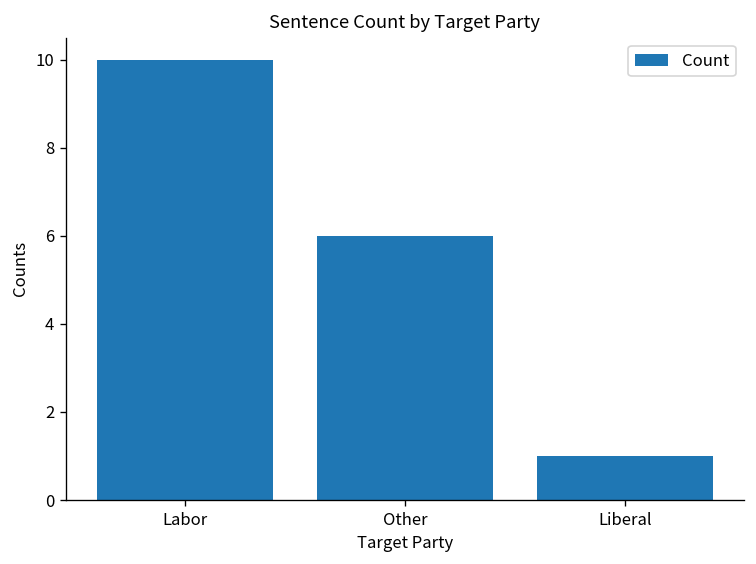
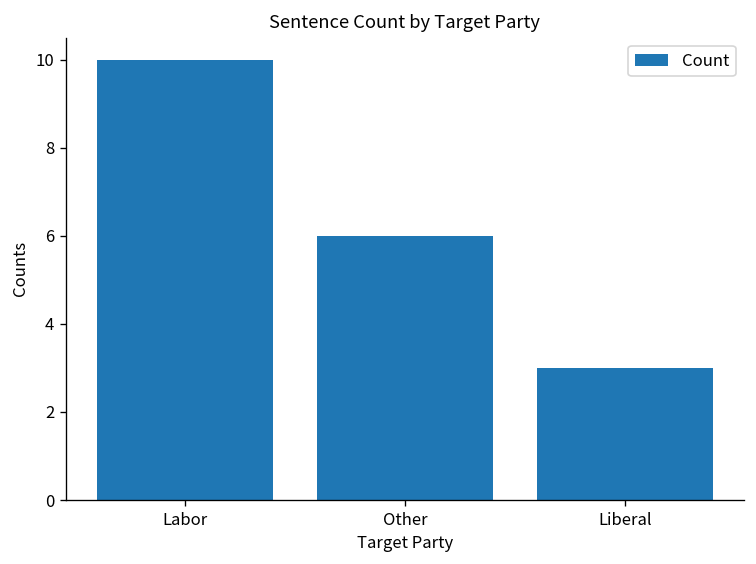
  {
    "Labor": 10,
    "Other": 6,
-   "Liberal": 1
+   "Liberal": 3
  }
